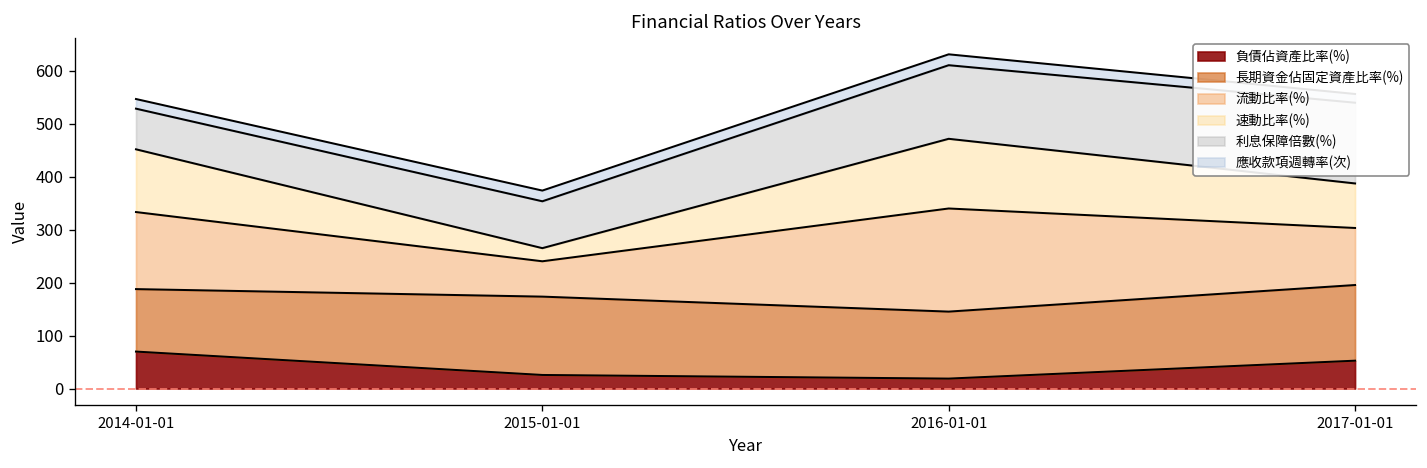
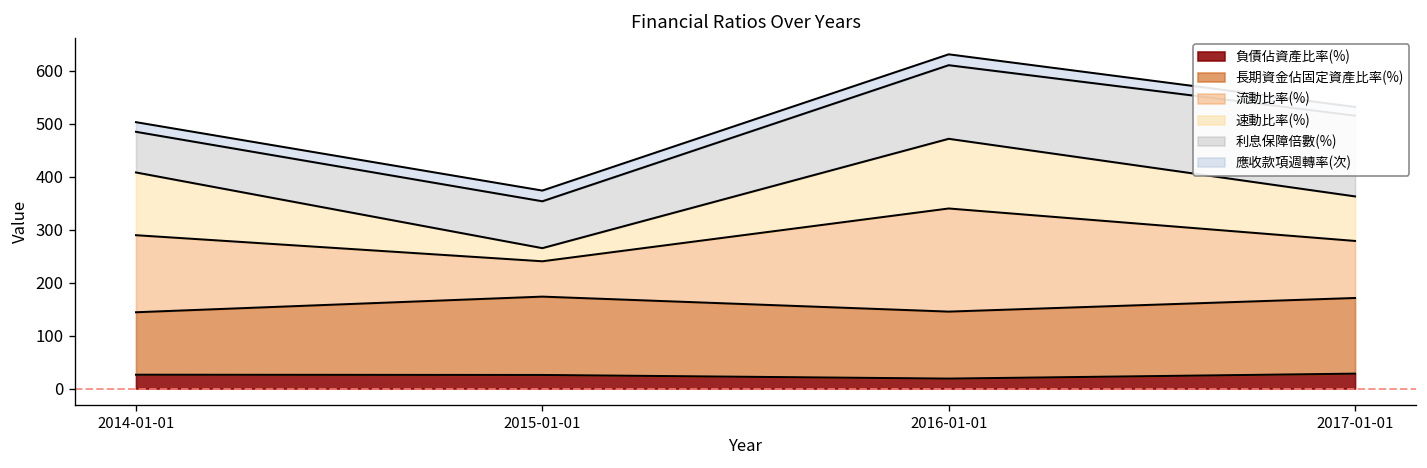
  {
    "負債佔資產比率(%)": {
-     "2014-01-01": 70,
+     "2014-01-01": 30,
      "2015-01-01": 30,
      "2016-01-01": 20,
-     "2017-01-01": 50
+     "2017-01-01": 30
    },
    "長期資金佔固定資產比率(%)": {
      "2014-01-01": 120,
      "2015-01-01": 150,
      "2016-01-01": 130,
      "2017-01-01": 140
    }
  }
